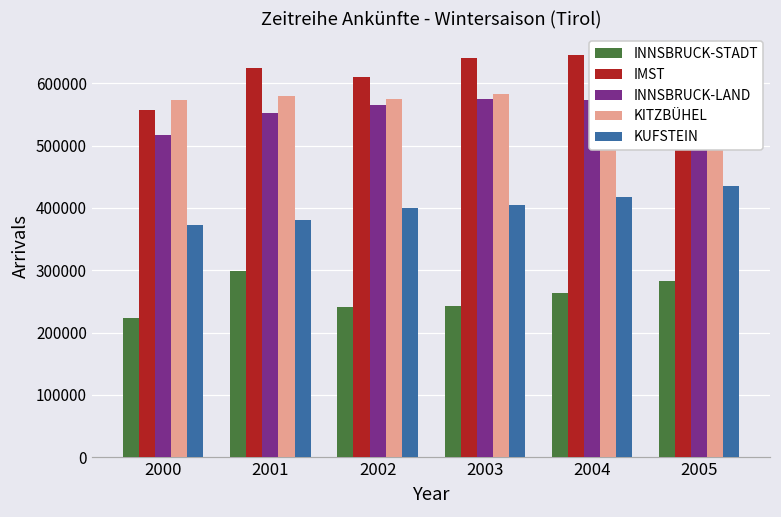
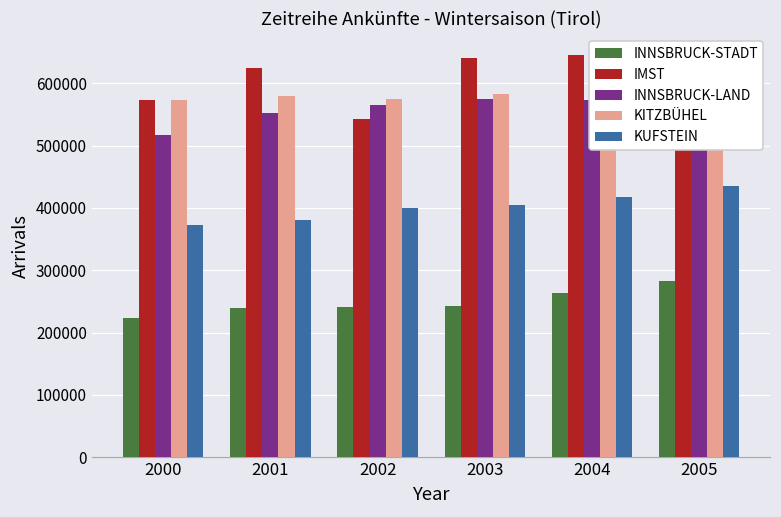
  {
    "INNSBRUCK-STADT": {
      "2000": 220000,
-     "2001": 300000,
+     "2001": 240000,
      "2002": 240000,
      "2003": 240000,
      "2004": 260000,
      "2005": 280000
    },
    "IMST": {
-     "2000": 560000,
+     "2000": 570000,
      "2001": 620000,
-     "2002": 610000,
+     "2002": 540000,
      "2003": 640000,
      "2004": 650000
    },
    "INNSBRUCK-LAND": {
      "2000": 520000,
      "2001": 550000,
      "2002": 560000,
      "2003": 570000
    },
    "KITZBÜHEL": {
      "2000": 570000,
      "2001": 580000,
      "2002": 570000,
      "2003": 580000
    },
    "KUFSTEIN": {
      "2000": 370000,
      "2001": 380000,
      "2002": 400000,
      "2003": 410000,
      "2004": 420000,
      "2005": 430000
    }
  }
